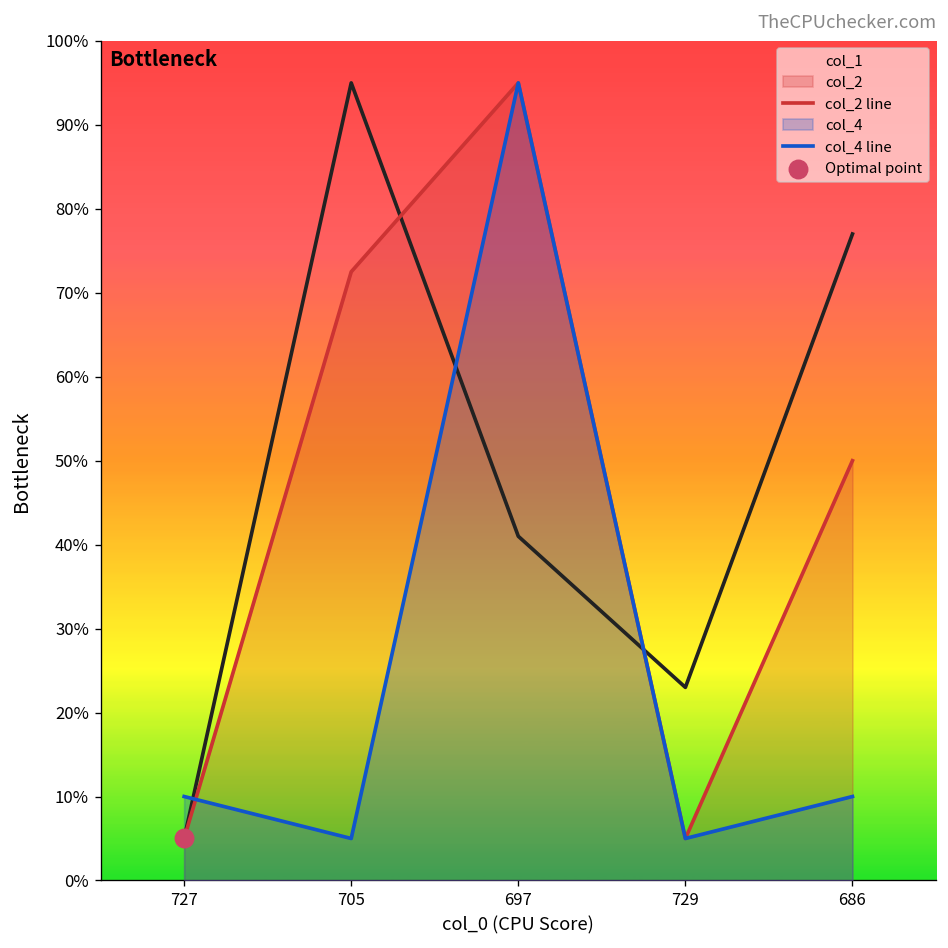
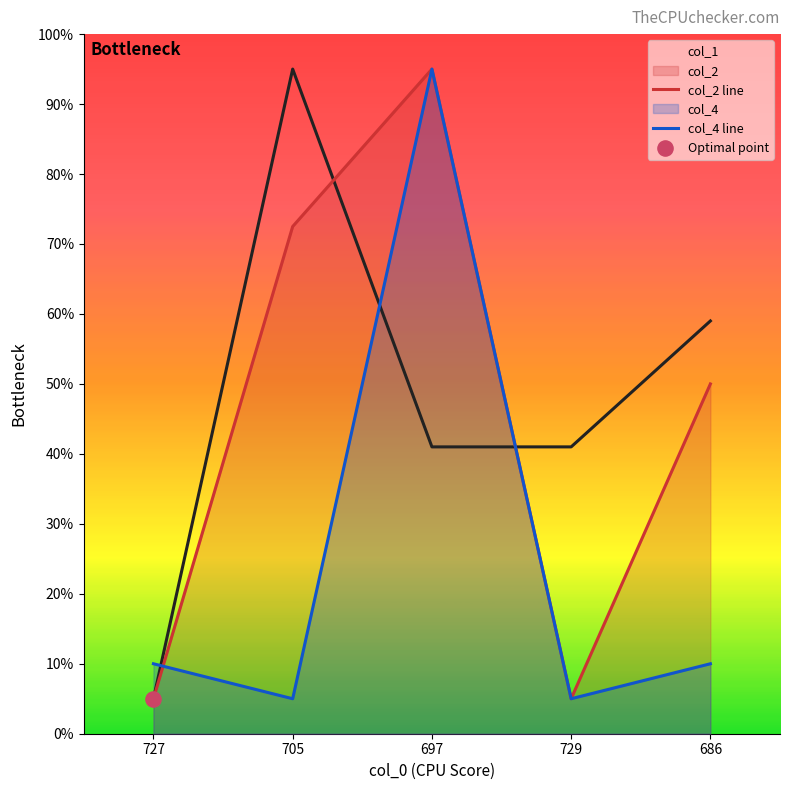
  {
    "col_1": {
      "705": "95%",
      "697": "41%",
-     "729": "23%",
-     "686": "77%"
+     "729": "41%",
+     "686": "59%"
    },
    "col_4": {
      "727": "10%",
      "705": "5%",
      "686": "10%"
    }
  }
